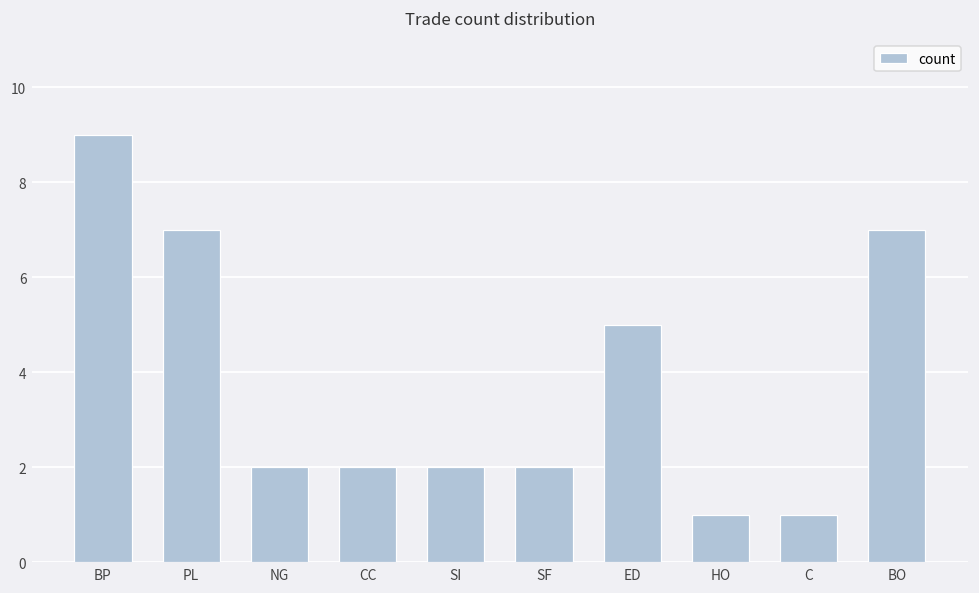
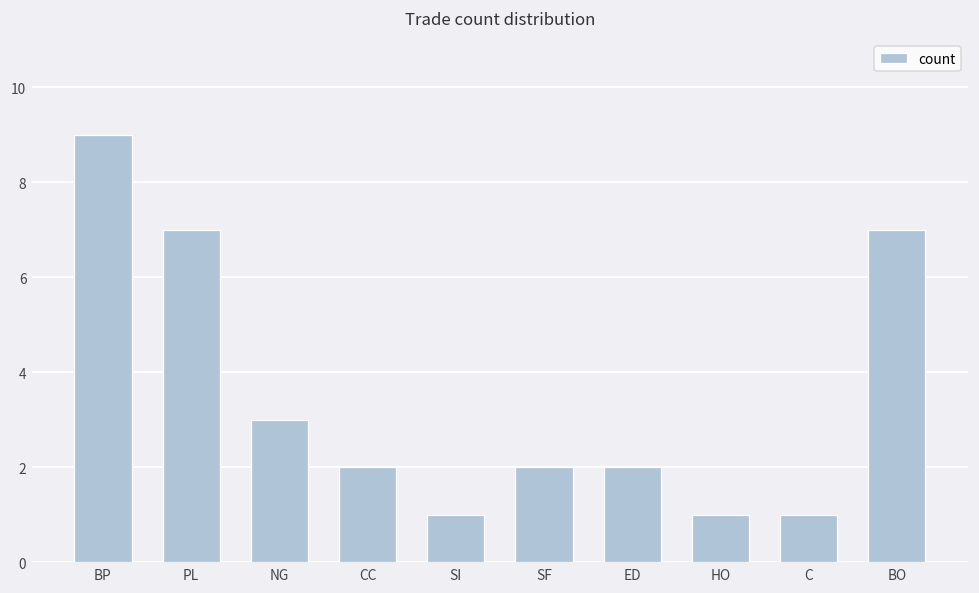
  {
    "BP": 9,
    "PL": 7,
-   "NG": 2,
+   "NG": 3,
    "CC": 2,
-   "SI": 2,
+   "SI": 1,
    "SF": 2,
-   "ED": 5,
+   "ED": 2,
    "HO": 1,
    "C": 1,
    "BO": 7
  }
